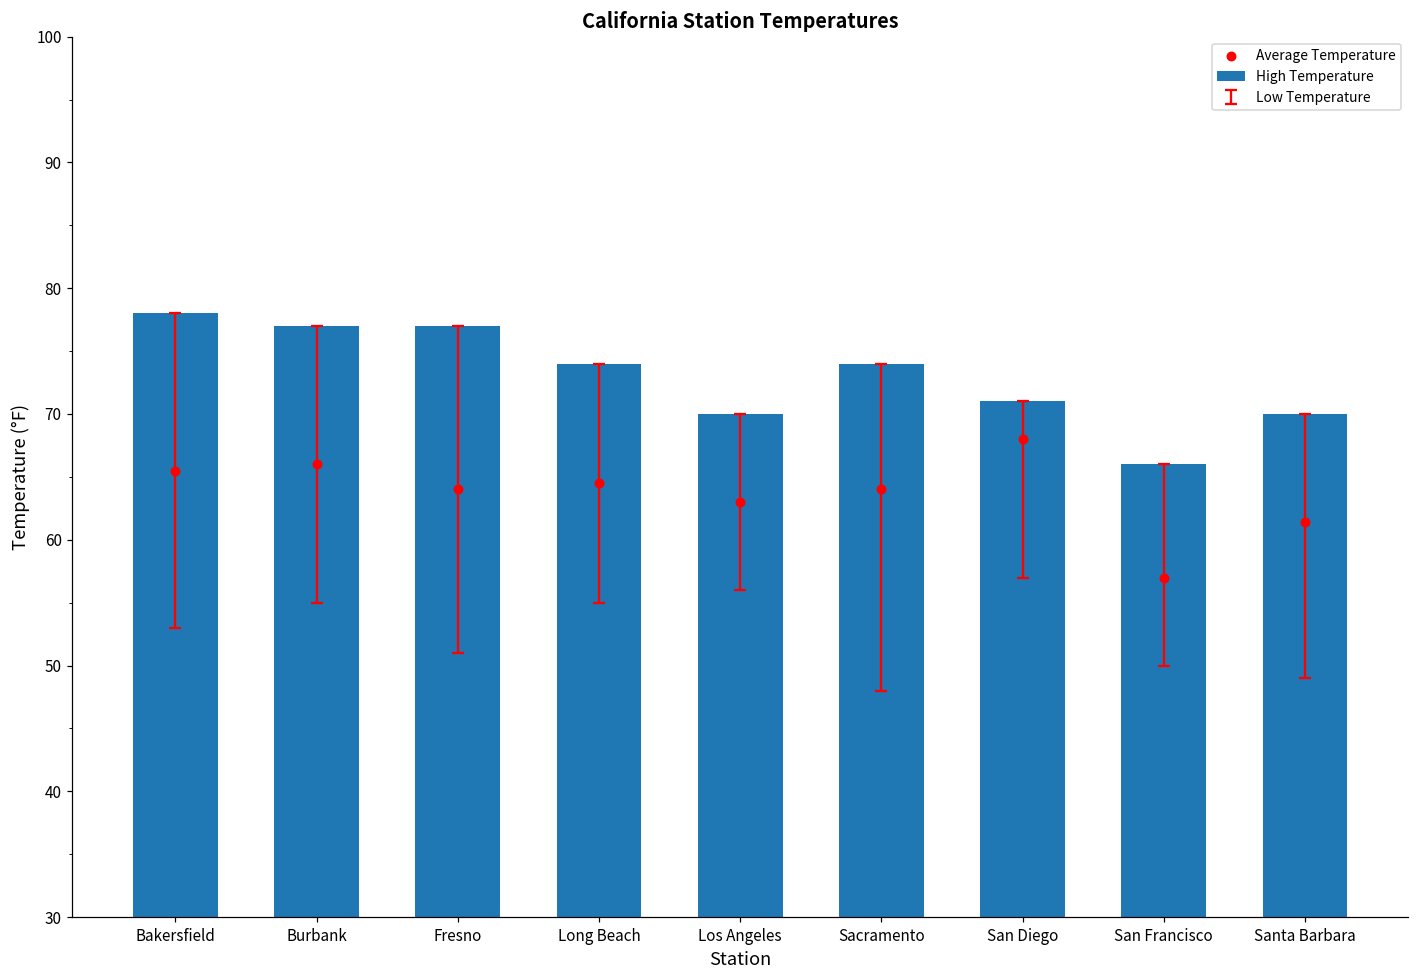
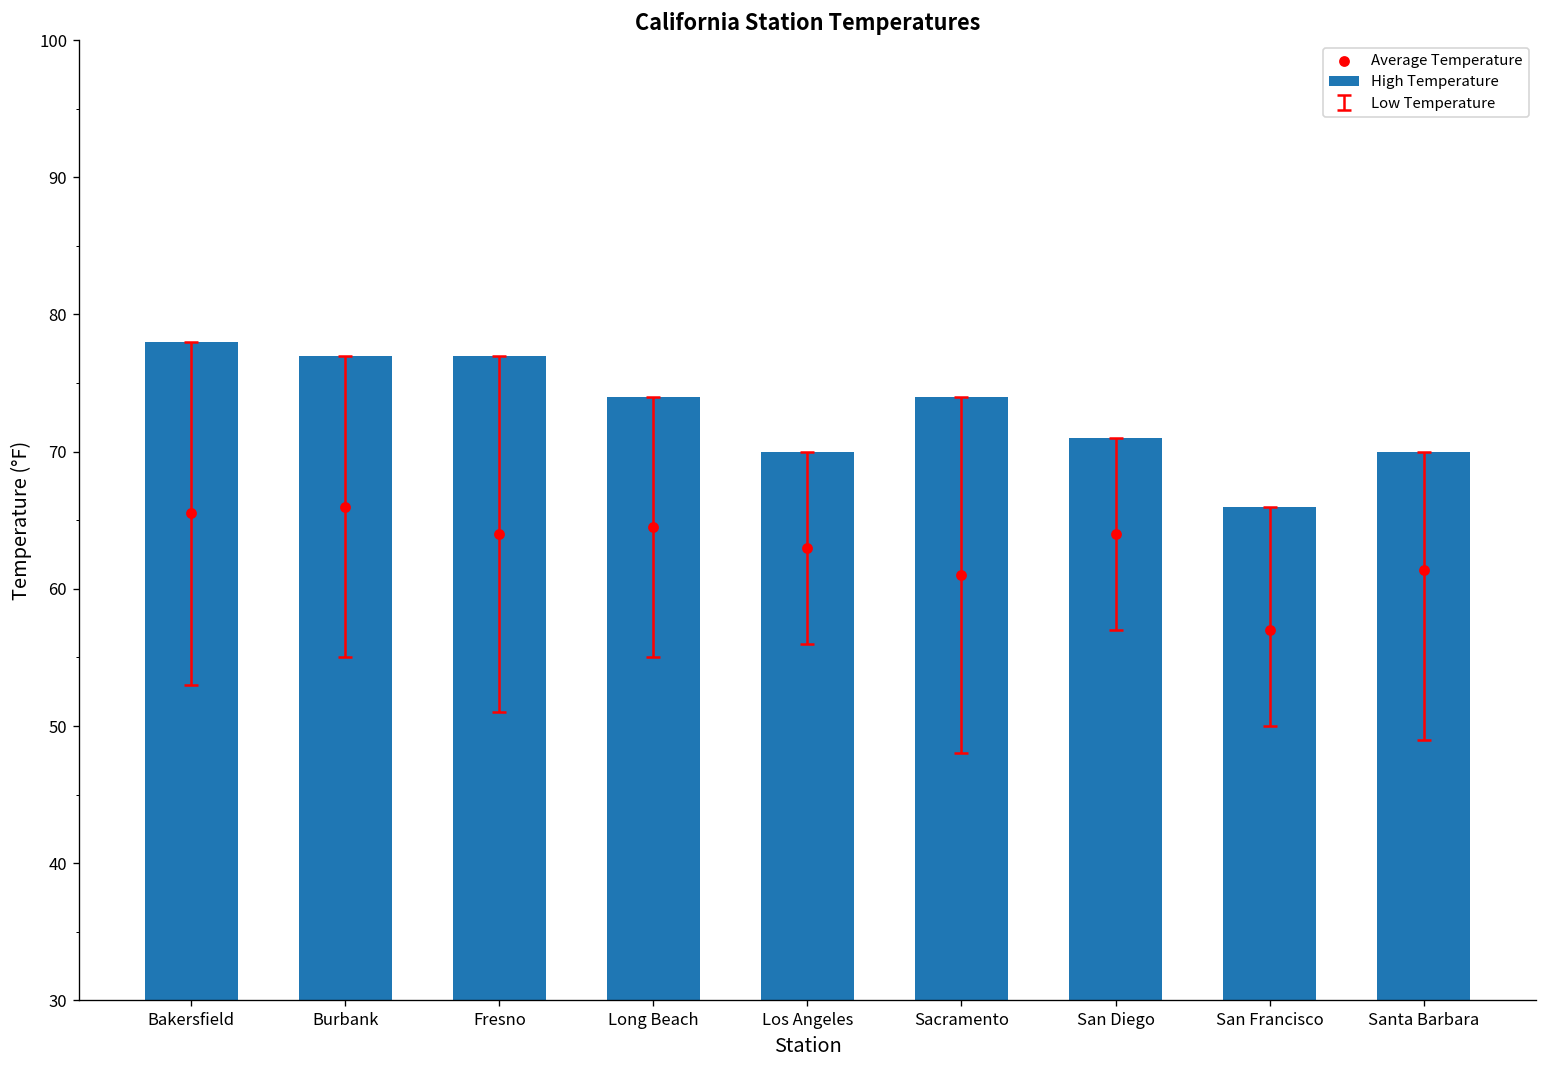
  {
    "Average Temperature": {
-     "Sacramento": 64,
-     "San Diego": 68
+     "Sacramento": 61,
+     "San Diego": 64
    }
  }
